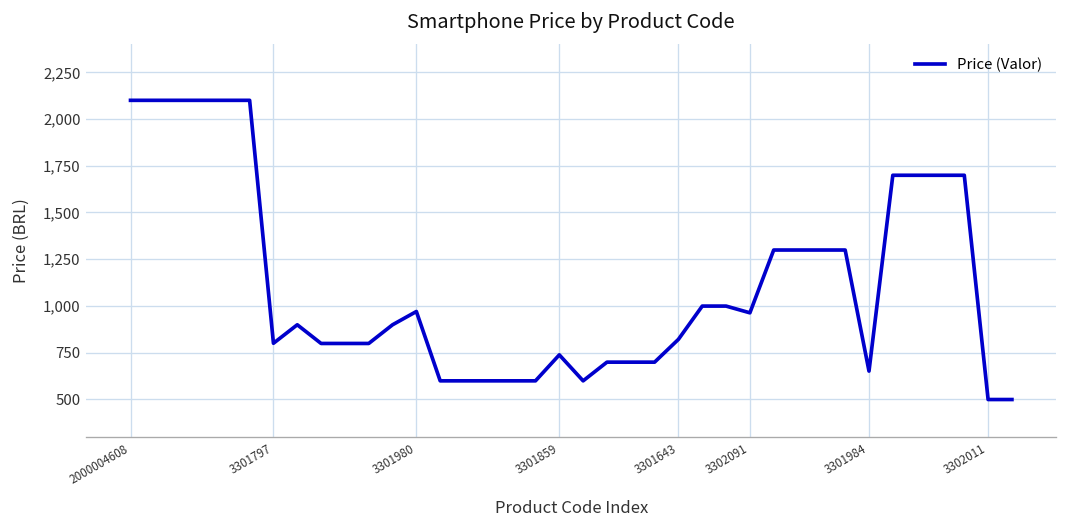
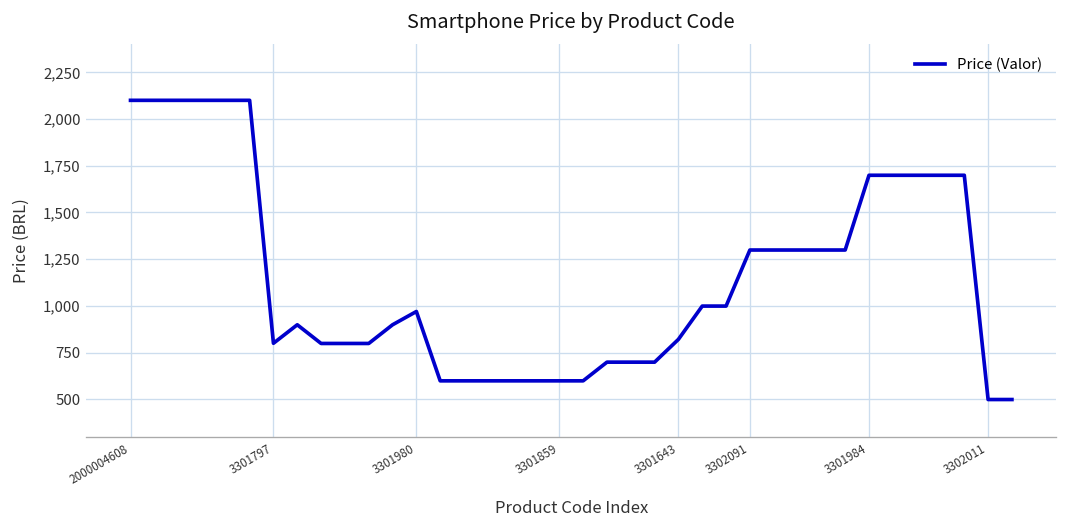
  {
    "2000004608": "2,100",
    "3301797": "800",
    "3301980": "970",
-   "3301859": "740",
+   "3301859": "600",
    "3301643": "820",
-   "3302091": "960",
-   "3301984": "650",
+   "3302091": "1,300",
+   "3301984": "1,700",
    "3302011": "500"
  }
